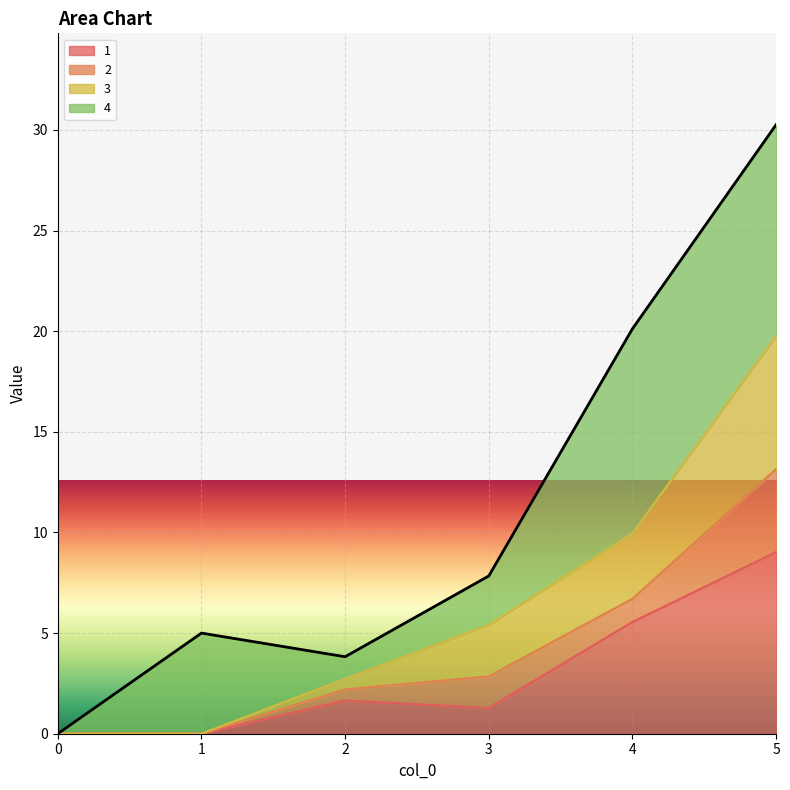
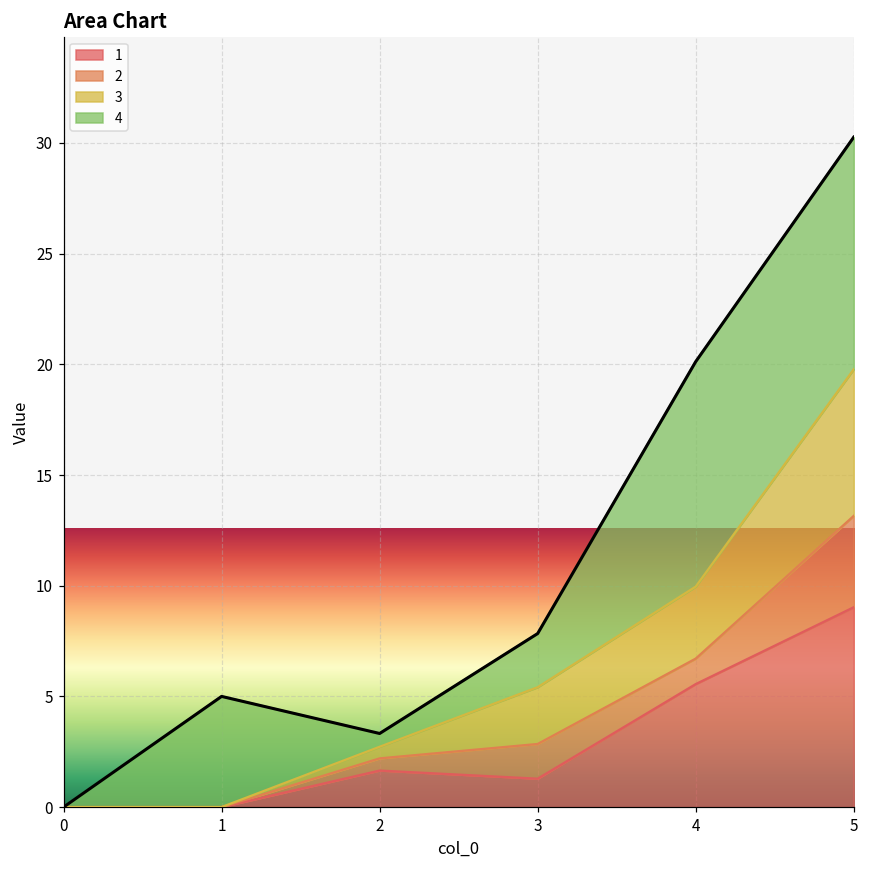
  {
    "4": {
      "1": 5.0,
-     "2": 1.1,
+     "2": 0.6,
      "3": 2.4,
      "4": 10.2,
      "5": 10.5
    }
  }
